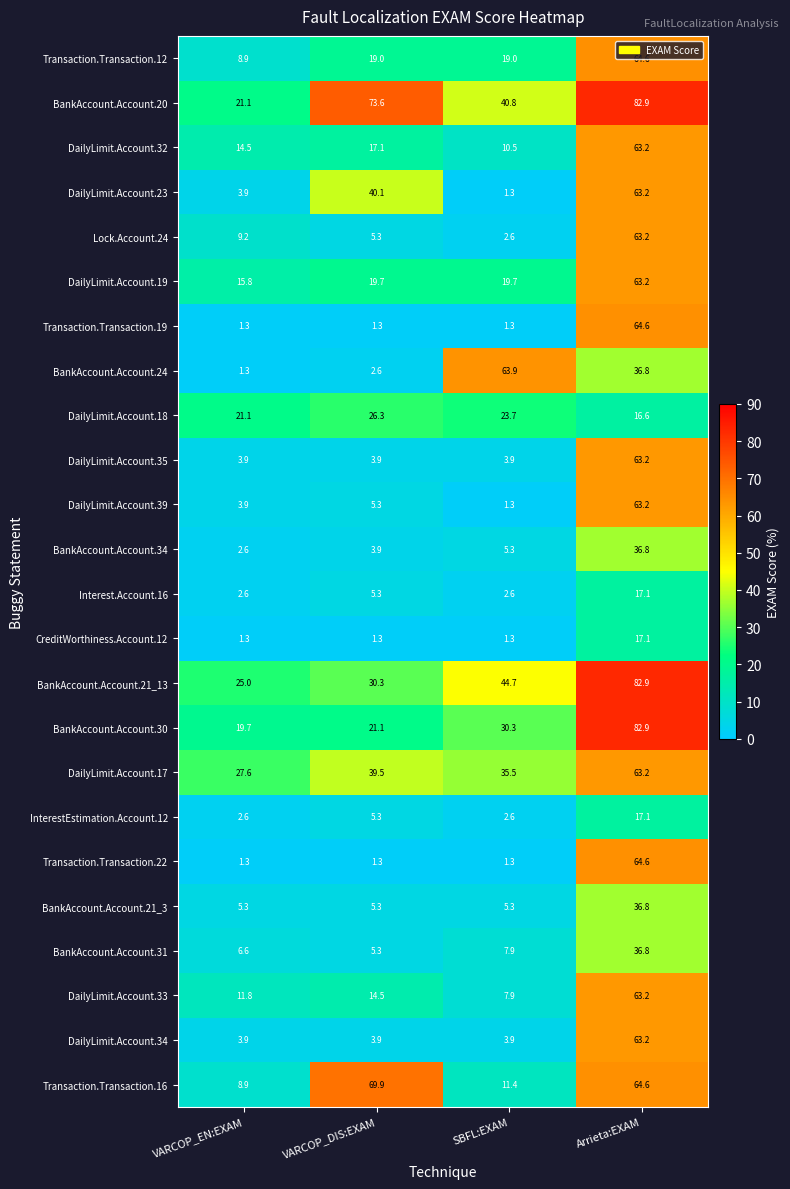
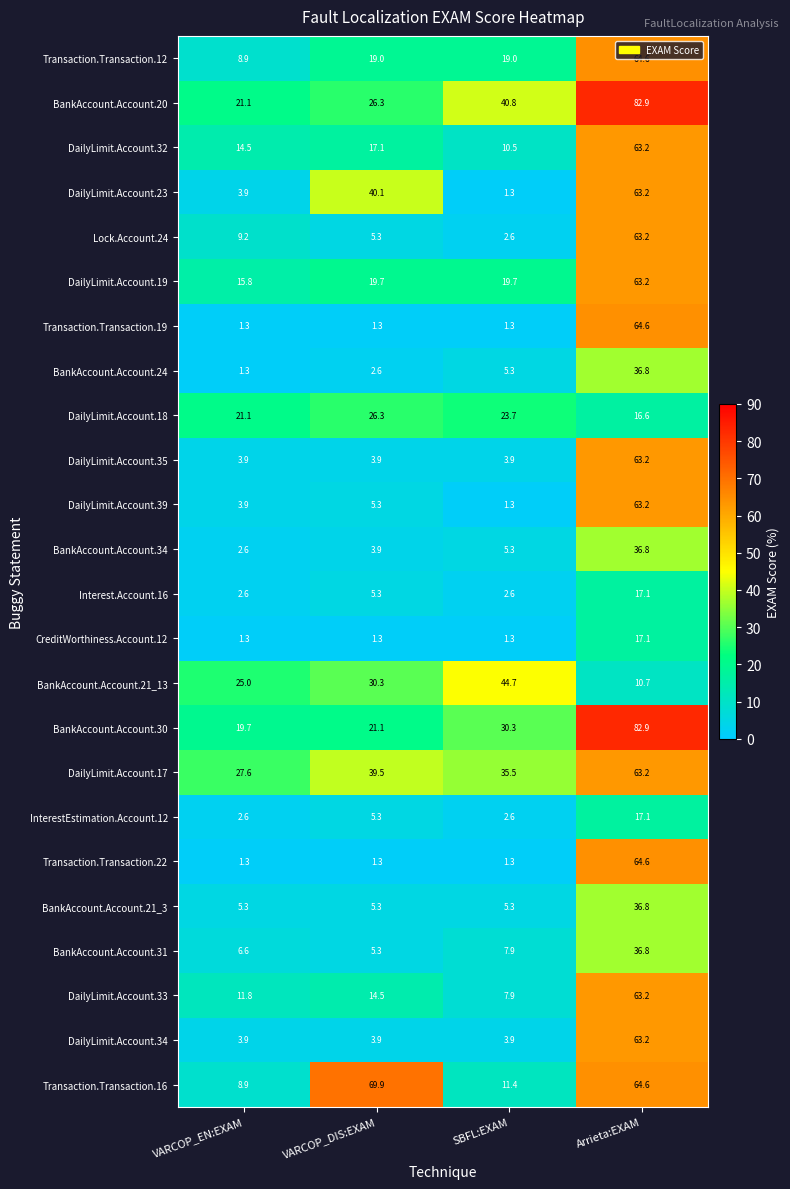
  {
    "Transaction.Transaction.12": {
      "VARCOP_EN:EXAM": 8.9,
      "VARCOP_DIS:EXAM": 19.0,
      "SBFL:EXAM": 19.0
    },
    "BankAccount.Account.20": {
      "VARCOP_EN:EXAM": 21.1,
-     "VARCOP_DIS:EXAM": 73.6,
+     "VARCOP_DIS:EXAM": 26.3,
      "SBFL:EXAM": 40.8,
      "Arrieta:EXAM": 82.9
    },
    "DailyLimit.Account.32": {
      "VARCOP_EN:EXAM": 14.5,
      "VARCOP_DIS:EXAM": 17.1,
      "SBFL:EXAM": 10.5,
      "Arrieta:EXAM": 63.2
    },
    "DailyLimit.Account.23": {
      "VARCOP_EN:EXAM": 3.9,
      "VARCOP_DIS:EXAM": 40.1,
      "SBFL:EXAM": 1.3,
      "Arrieta:EXAM": 63.2
    },
    "Lock.Account.24": {
      "VARCOP_EN:EXAM": 9.2,
      "VARCOP_DIS:EXAM": 5.3,
      "SBFL:EXAM": 2.6,
      "Arrieta:EXAM": 63.2
    },
    "DailyLimit.Account.19": {
      "VARCOP_EN:EXAM": 15.8,
      "VARCOP_DIS:EXAM": 19.7,
      "SBFL:EXAM": 19.7,
      "Arrieta:EXAM": 63.2
    },
    "Transaction.Transaction.19": {
      "VARCOP_EN:EXAM": 1.3,
      "VARCOP_DIS:EXAM": 1.3,
      "SBFL:EXAM": 1.3,
      "Arrieta:EXAM": 64.6
    },
    "BankAccount.Account.24": {
      "VARCOP_EN:EXAM": 1.3,
      "VARCOP_DIS:EXAM": 2.6,
-     "SBFL:EXAM": 63.9,
+     "SBFL:EXAM": 5.3,
      "Arrieta:EXAM": 36.8
    },
    "DailyLimit.Account.18": {
      "VARCOP_EN:EXAM": 21.1,
      "VARCOP_DIS:EXAM": 26.3,
      "SBFL:EXAM": 23.7,
      "Arrieta:EXAM": 16.6
    },
    "DailyLimit.Account.35": {
      "VARCOP_EN:EXAM": 3.9,
      "VARCOP_DIS:EXAM": 3.9,
      "SBFL:EXAM": 3.9,
      "Arrieta:EXAM": 63.2
    },
    "DailyLimit.Account.39": {
      "VARCOP_EN:EXAM": 3.9,
      "VARCOP_DIS:EXAM": 5.3,
      "SBFL:EXAM": 1.3,
      "Arrieta:EXAM": 63.2
    },
    "BankAccount.Account.34": {
      "VARCOP_EN:EXAM": 2.6,
      "VARCOP_DIS:EXAM": 3.9,
      "SBFL:EXAM": 5.3,
      "Arrieta:EXAM": 36.8
    },
    "Interest.Account.16": {
      "VARCOP_EN:EXAM": 2.6,
      "VARCOP_DIS:EXAM": 5.3,
      "SBFL:EXAM": 2.6,
      "Arrieta:EXAM": 17.1
    },
    "CreditWorthiness.Account.12": {
      "VARCOP_EN:EXAM": 1.3,
      "VARCOP_DIS:EXAM": 1.3,
      "SBFL:EXAM": 1.3,
      "Arrieta:EXAM": 17.1
    },
    "BankAccount.Account.21_13": {
      "VARCOP_EN:EXAM": 25.0,
      "VARCOP_DIS:EXAM": 30.3,
      "SBFL:EXAM": 44.7,
-     "Arrieta:EXAM": 82.9
+     "Arrieta:EXAM": 10.7
    },
    "BankAccount.Account.30": {
      "VARCOP_EN:EXAM": 19.7,
      "VARCOP_DIS:EXAM": 21.1,
      "SBFL:EXAM": 30.3,
      "Arrieta:EXAM": 82.9
    },
    "DailyLimit.Account.17": {
      "VARCOP_EN:EXAM": 27.6,
      "VARCOP_DIS:EXAM": 39.5,
      "SBFL:EXAM": 35.5,
      "Arrieta:EXAM": 63.2
    },
    "InterestEstimation.Account.12": {
      "VARCOP_EN:EXAM": 2.6,
      "VARCOP_DIS:EXAM": 5.3,
      "SBFL:EXAM": 2.6,
      "Arrieta:EXAM": 17.1
    },
    "Transaction.Transaction.22": {
      "VARCOP_EN:EXAM": 1.3,
      "VARCOP_DIS:EXAM": 1.3,
      "SBFL:EXAM": 1.3,
      "Arrieta:EXAM": 64.6
    },
    "BankAccount.Account.21_3": {
      "VARCOP_EN:EXAM": 5.3,
      "VARCOP_DIS:EXAM": 5.3,
      "SBFL:EXAM": 5.3,
      "Arrieta:EXAM": 36.8
    },
    "BankAccount.Account.31": {
      "VARCOP_EN:EXAM": 6.6,
      "VARCOP_DIS:EXAM": 5.3,
      "SBFL:EXAM": 7.9,
      "Arrieta:EXAM": 36.8
    },
    "DailyLimit.Account.33": {
      "VARCOP_EN:EXAM": 11.8,
      "VARCOP_DIS:EXAM": 14.5,
      "SBFL:EXAM": 7.9,
      "Arrieta:EXAM": 63.2
    },
    "DailyLimit.Account.34": {
      "VARCOP_EN:EXAM": 3.9,
      "VARCOP_DIS:EXAM": 3.9,
      "SBFL:EXAM": 3.9,
      "Arrieta:EXAM": 63.2
    },
    "Transaction.Transaction.16": {
      "VARCOP_EN:EXAM": 8.9,
      "VARCOP_DIS:EXAM": 69.9,
      "SBFL:EXAM": 11.4,
      "Arrieta:EXAM": 64.6
    }
  }
